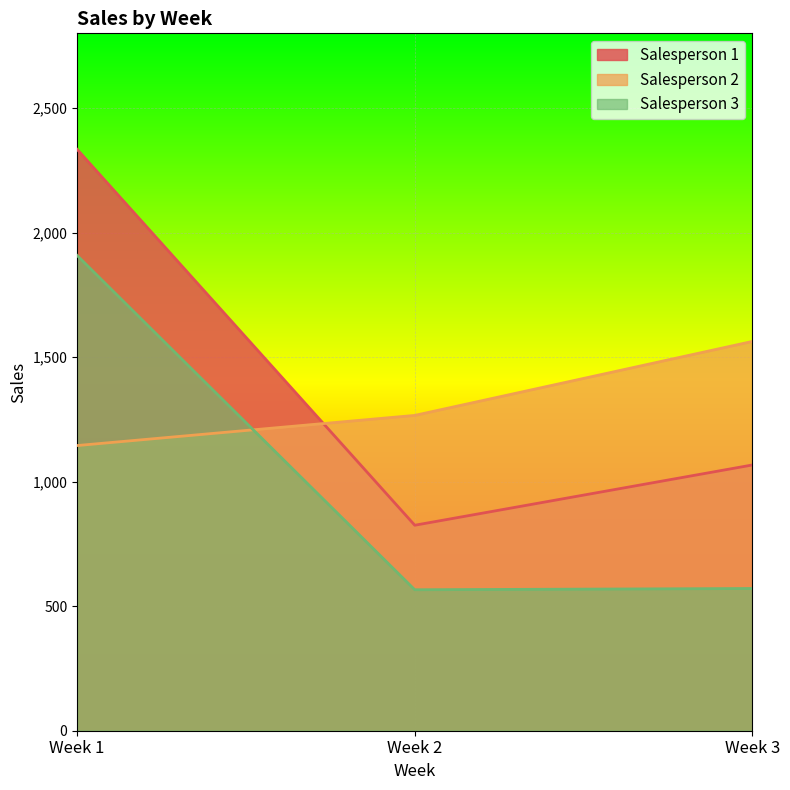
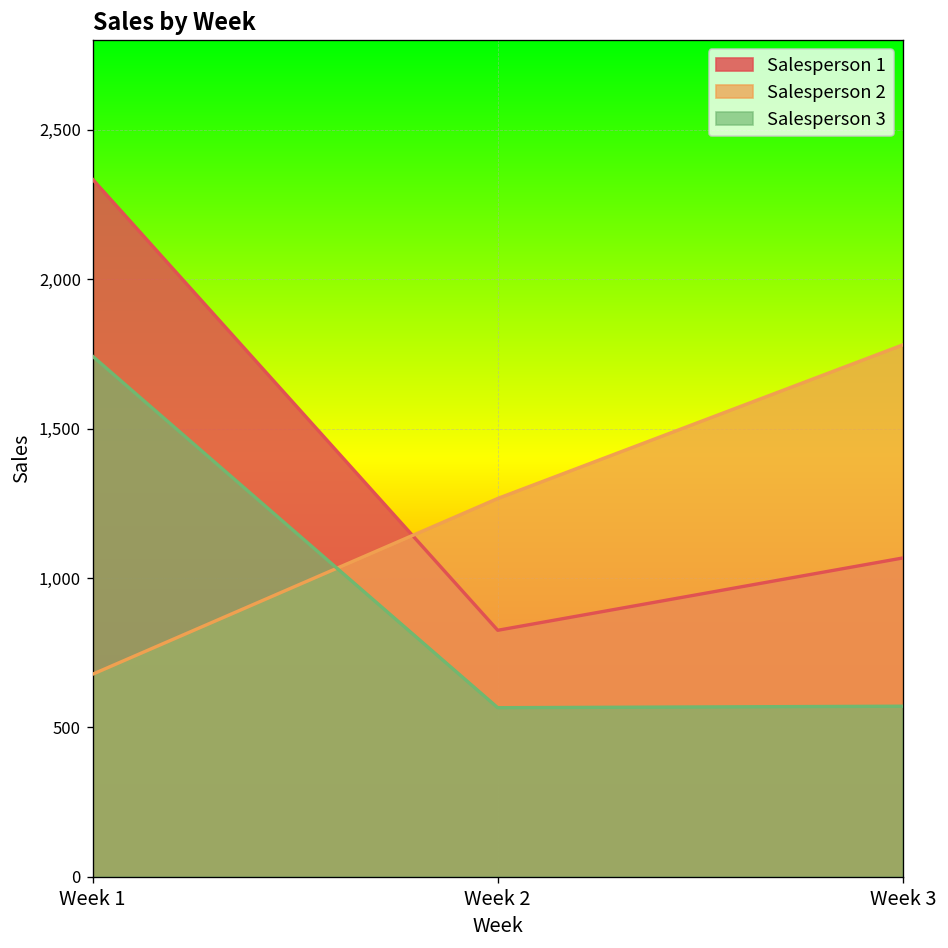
  {
    "Salesperson 1": {
      "Week 1": "2,330",
      "Week 2": "830",
      "Week 3": "1,070"
    },
    "Salesperson 2": {
-     "Week 1": "1,150",
+     "Week 1": "680",
      "Week 2": "1,270",
-     "Week 3": "1,560"
+     "Week 3": "1,780"
    },
    "Salesperson 3": {
-     "Week 1": "1,910",
+     "Week 1": "1,740",
      "Week 2": "570",
      "Week 3": "570"
    }
  }
